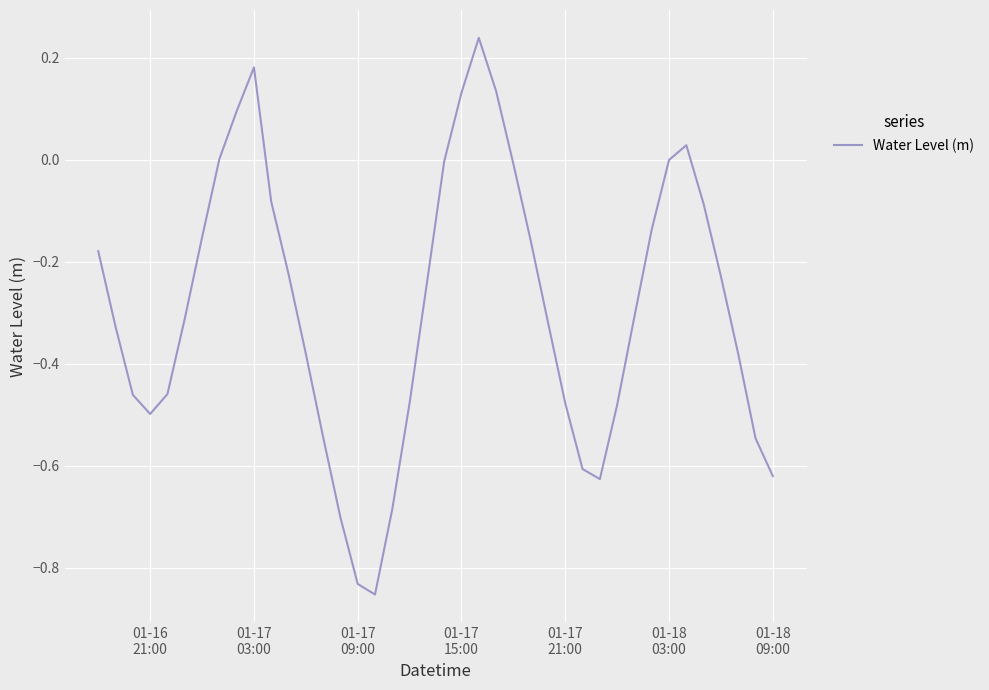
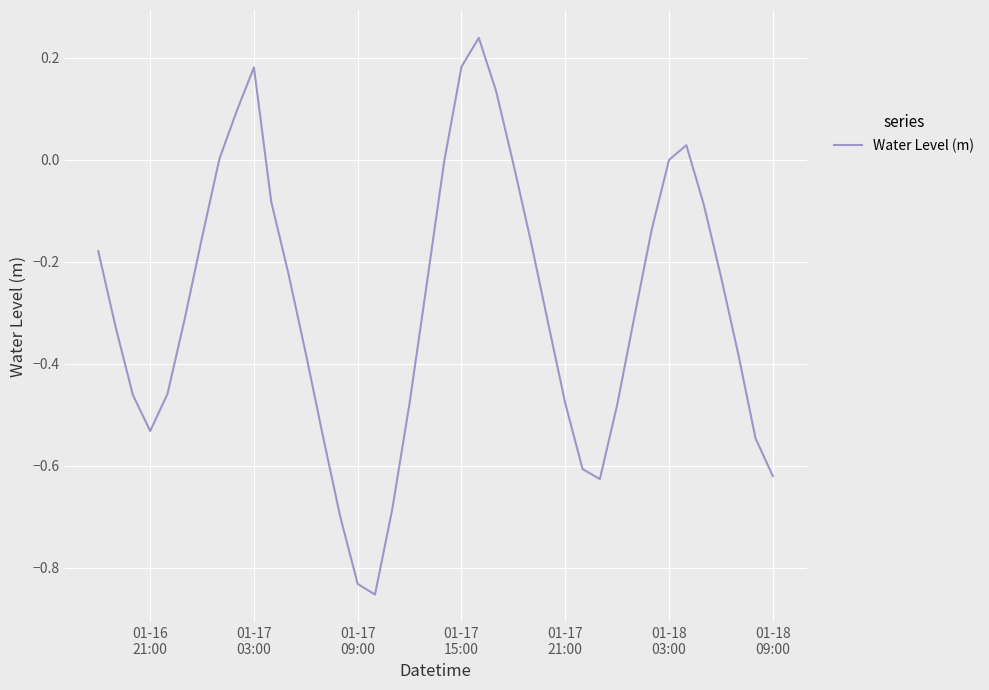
  {
-   "01-16 21:00": -0.50,
+   "01-16 21:00": -0.53,
    "01-17 03:00": 0.18,
    "01-17 09:00": -0.83,
-   "01-17 15:00": 0.13,
+   "01-17 15:00": 0.18,
    "01-17 21:00": -0.48,
    "01-18 03:00": 0.00,
    "01-18 09:00": -0.62
  }
